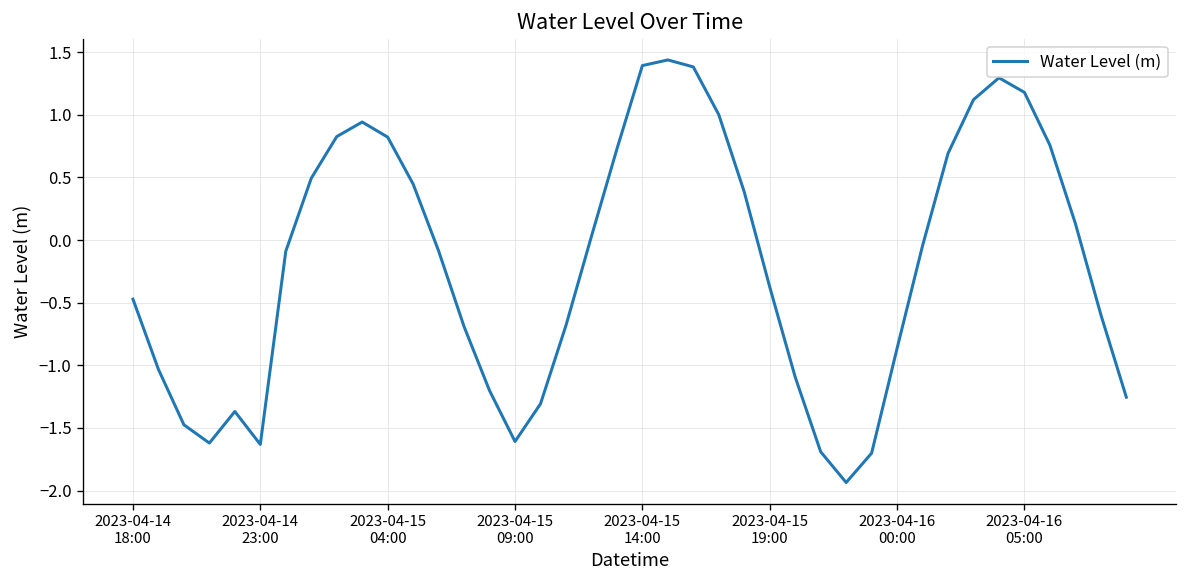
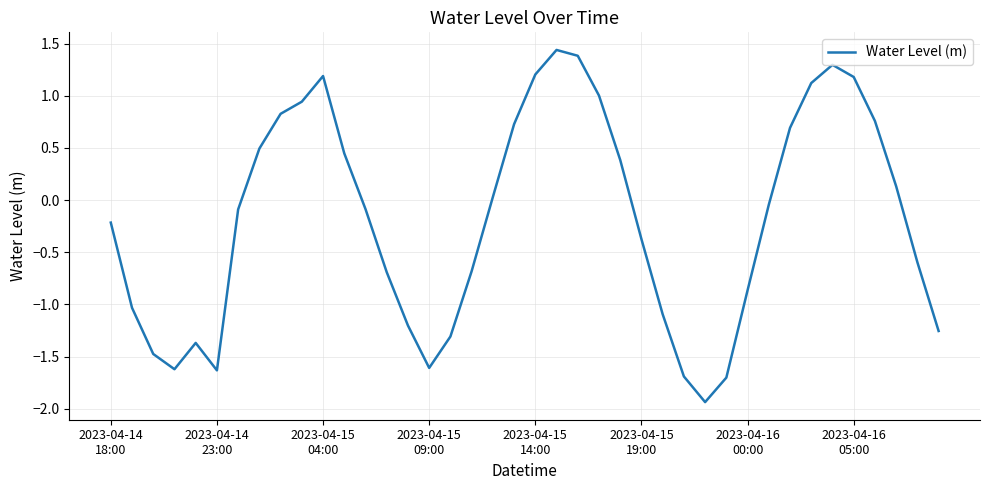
  {
-   "2023-04-14 18:00": -0.47,
+   "2023-04-14 18:00": -0.22,
    "2023-04-14 23:00": -1.63,
-   "2023-04-15 04:00": 0.82,
+   "2023-04-15 04:00": 1.19,
    "2023-04-15 09:00": -1.61,
-   "2023-04-15 14:00": 1.39,
+   "2023-04-15 14:00": 1.20,
    "2023-04-15 19:00": -0.37,
    "2023-04-16 00:00": -0.86,
    "2023-04-16 05:00": 1.18
  }
